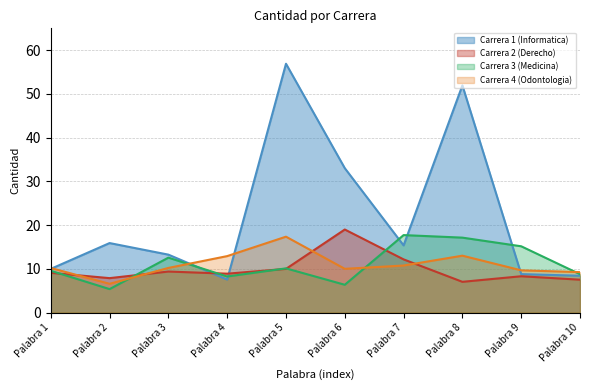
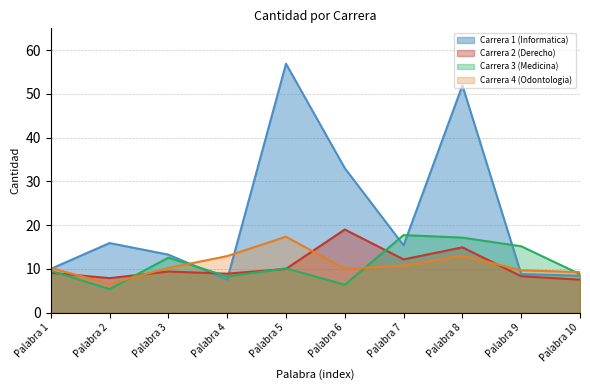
  {
    "Carrera 1 (Informatica)": {
      "Palabra 2": 16,
      "Palabra 3": 13,
      "Palabra 4": 8,
      "Palabra 5": 57,
      "Palabra 6": 33,
      "Palabra 7": 15
    },
    "Carrera 2 (Derecho)": {
      "Palabra 2": 8,
      "Palabra 3": 9,
      "Palabra 4": 9,
      "Palabra 6": 19,
      "Palabra 7": 12,
-     "Palabra 8": 7,
+     "Palabra 8": 15,
      "Palabra 10": 8
    },
    "Carrera 3 (Medicina)": {
      "Palabra 2": 5,
      "Palabra 3": 13,
      "Palabra 4": 8,
      "Palabra 6": 6,
      "Palabra 7": 18,
      "Palabra 8": 17,
      "Palabra 9": 15
    },
    "Carrera 4 (Odontologia)": {
      "Palabra 2": 7,
      "Palabra 3": 10,
      "Palabra 4": 13,
      "Palabra 5": 17,
      "Palabra 6": 10,
      "Palabra 7": 11,
      "Palabra 8": 13,
      "Palabra 9": 10
    }
  }
